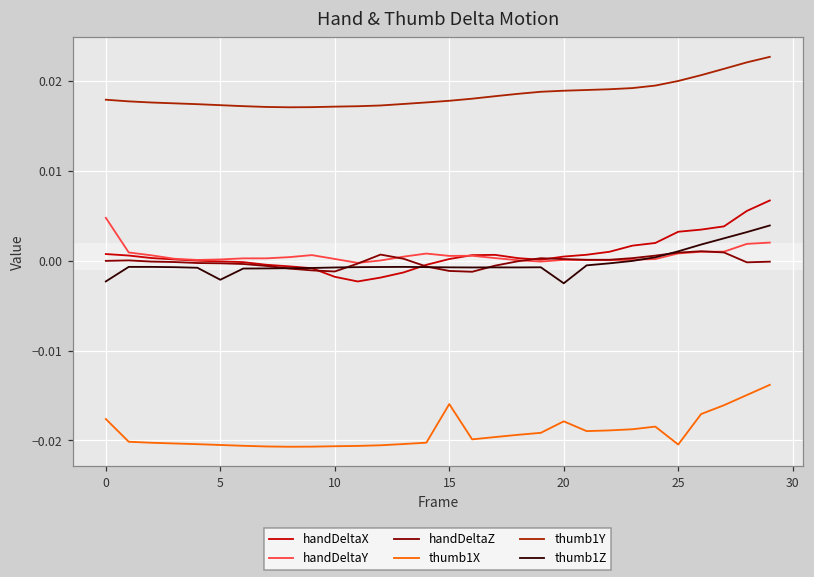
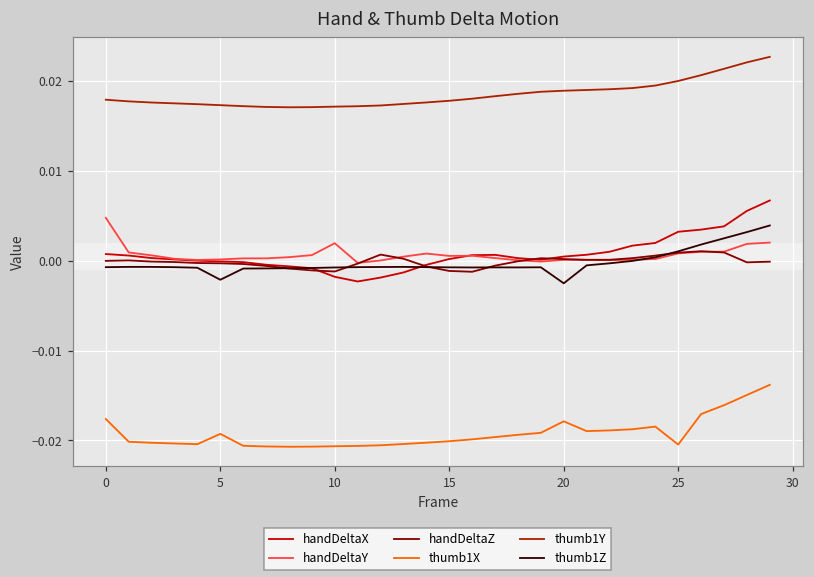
  {
    "handDeltaY": {
      "0": 0.005,
-     "10": 0.000,
+     "10": 0.002,
      "15": 0.001
    },
    "thumb1X": {
      "0": -0.018,
-     "5": -0.020,
+     "5": -0.019,
      "10": -0.021,
-     "15": -0.016,
+     "15": -0.020,
      "20": -0.018,
      "25": -0.020
    },
    "thumb1Z": {
-     "0": -0.002,
+     "0": -0.001,
      "5": -0.002,
      "10": -0.001,
      "15": -0.001,
      "20": -0.003
    }
  }
